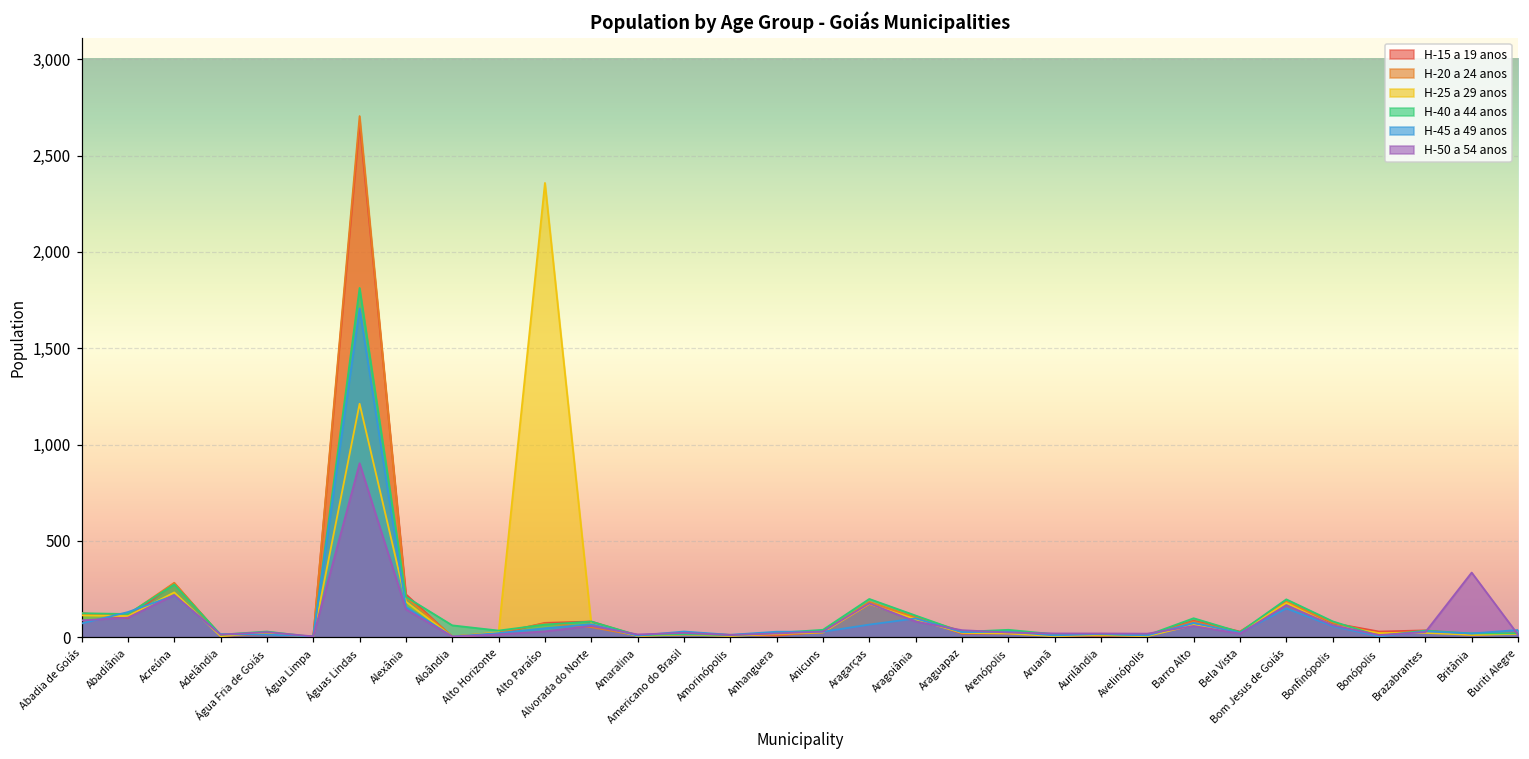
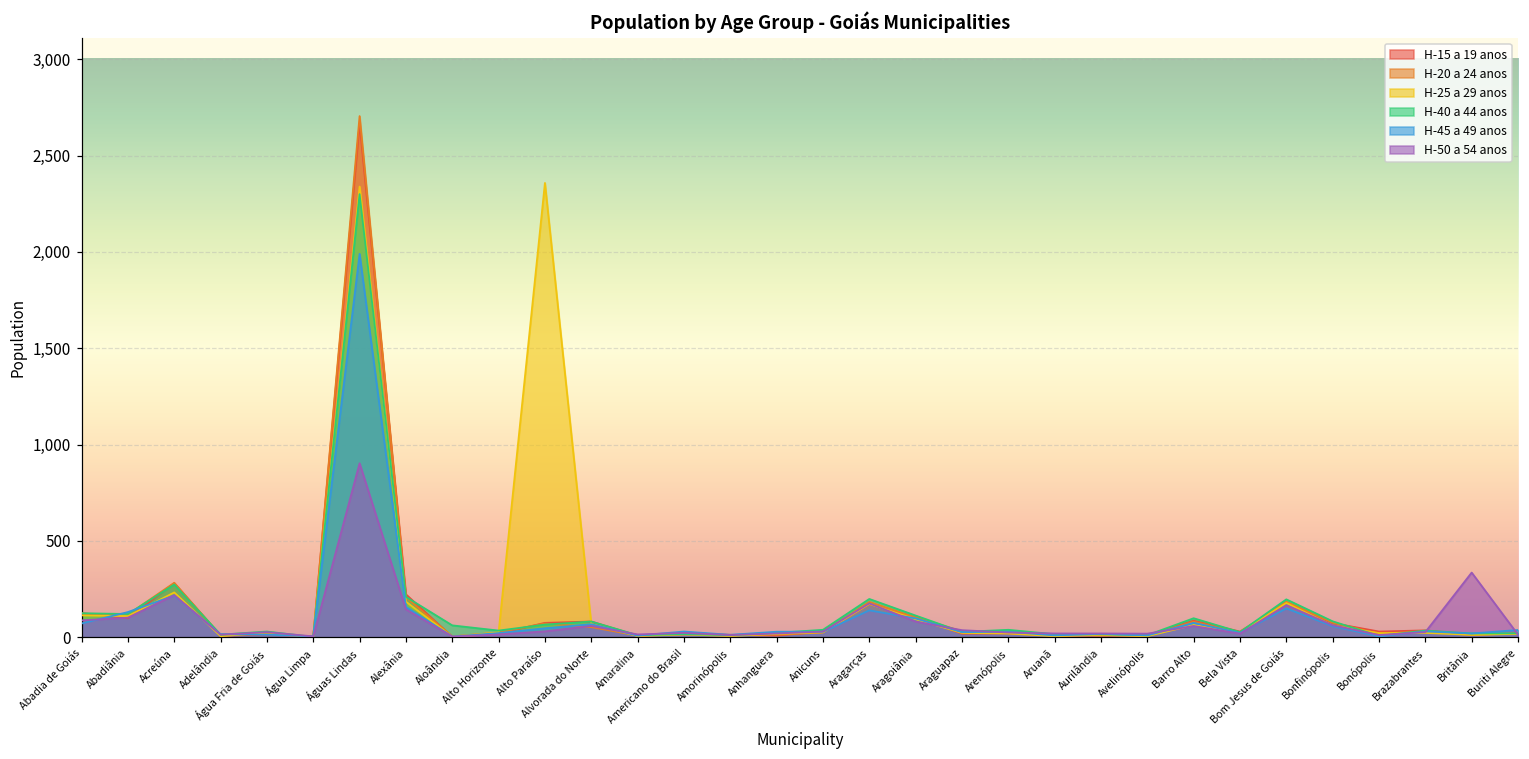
  {
    "H-25 a 29 anos": {
-     "Águas Lindas": "1,210",
+     "Águas Lindas": "2,340",
      "Alexânia": "190",
      "Alto Paraíso": "2,360"
    },
    "H-40 a 44 anos": {
-     "Águas Lindas": "1,810",
+     "Águas Lindas": "2,300",
      "Aloândia": "60",
      "Aragarças": "200"
    },
    "H-45 a 49 anos": {
      "Abadia de Goiás": "70",
-     "Águas Lindas": "1,710",
+     "Águas Lindas": "1,990",
      "Alto Paraíso": "50",
-     "Aragarças": "70",
+     "Aragarças": "140",
      "Bom Jesus de Goiás": "150",
      "Buriti Alegre": "40"
    },
    "H-50 a 54 anos": {
      "Abadia de Goiás": "90",
      "Águas Lindas": "900",
      "Alto Paraíso": "30",
      "Britânia": "340"
    }
  }
